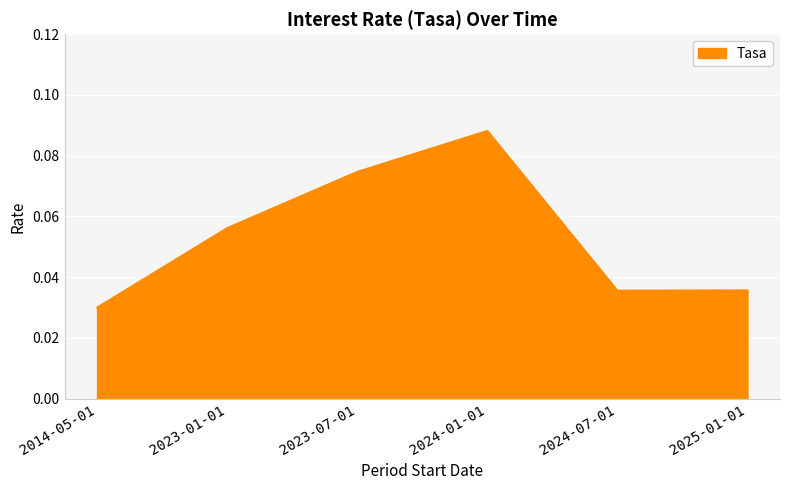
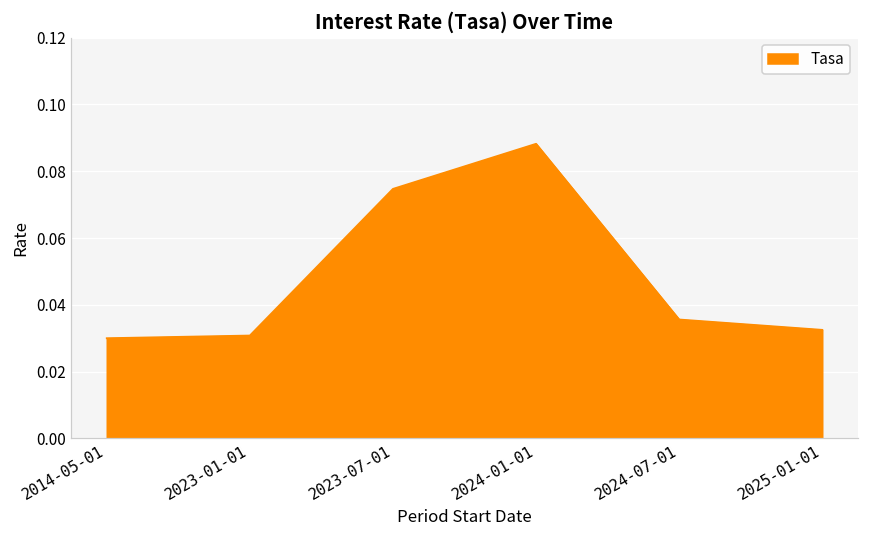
  {
    "2014-05-01": 0.030,
-   "2023-01-01": 0.056,
+   "2023-01-01": 0.031,
    "2023-07-01": 0.075,
    "2024-01-01": 0.088,
    "2024-07-01": 0.036,
-   "2025-01-01": 0.036
+   "2025-01-01": 0.033
  }
